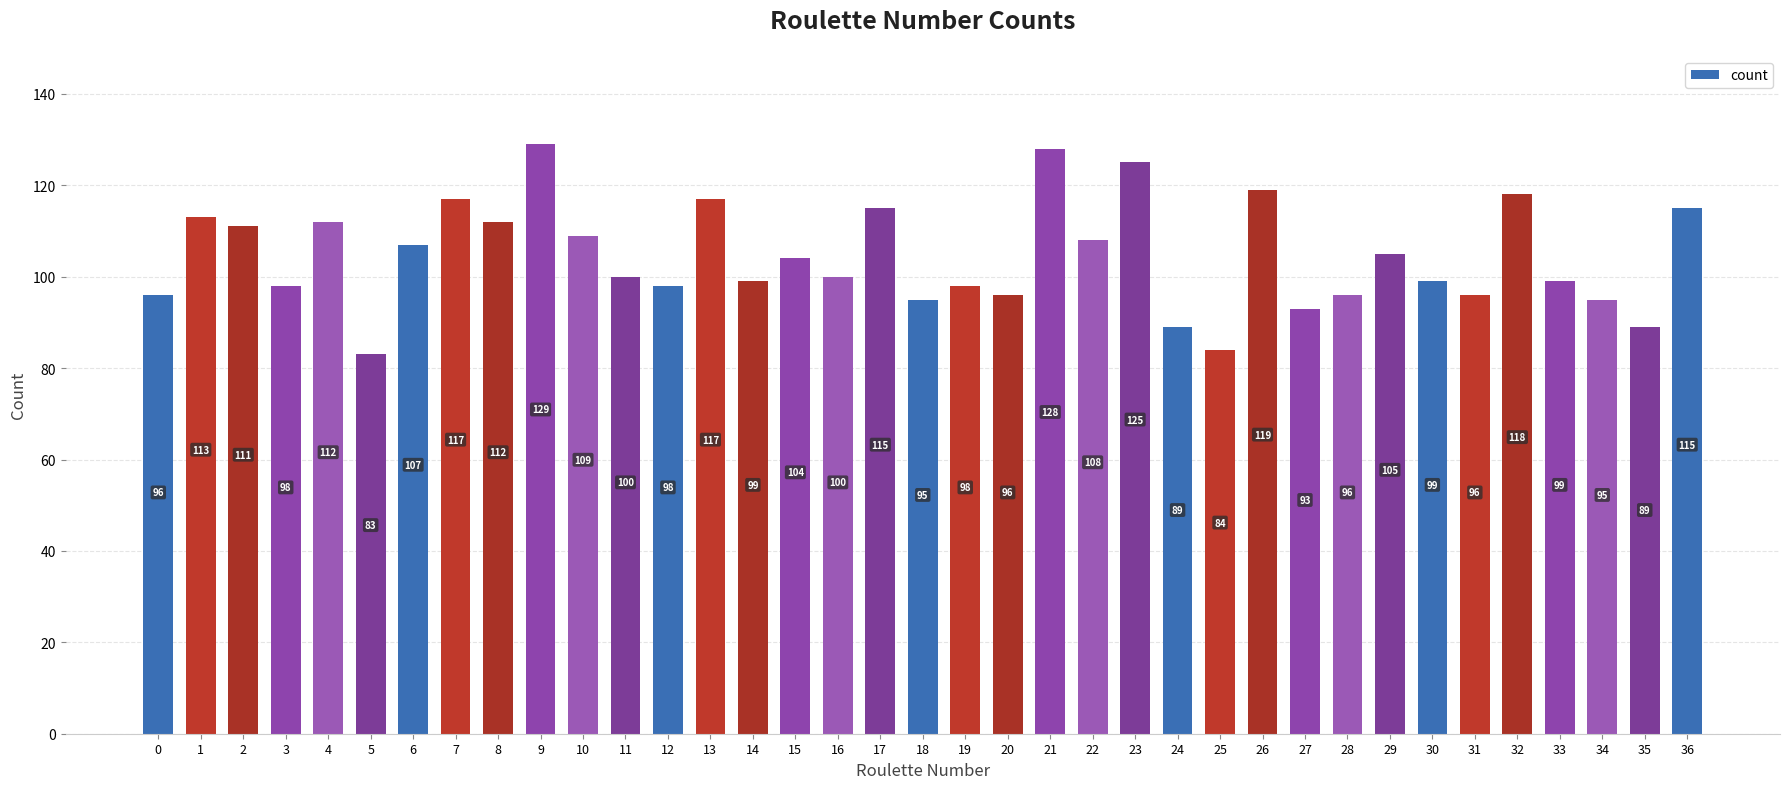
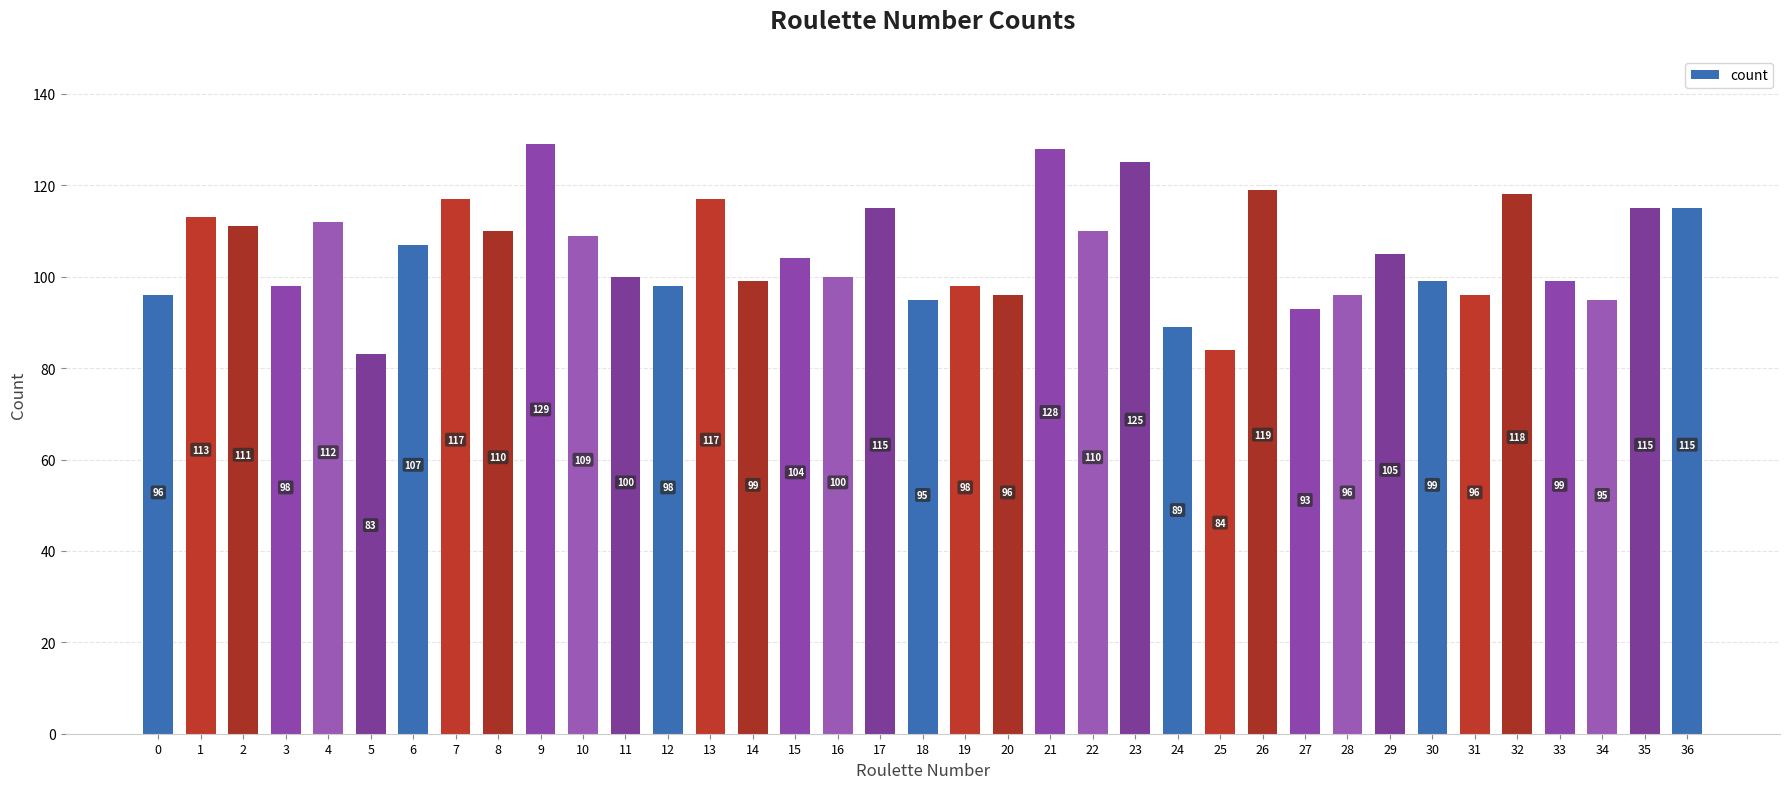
  {
-   "8": 112,
-   "22": 108,
-   "35": 89
+   "8": 110,
+   "22": 110,
+   "35": 115
  }
